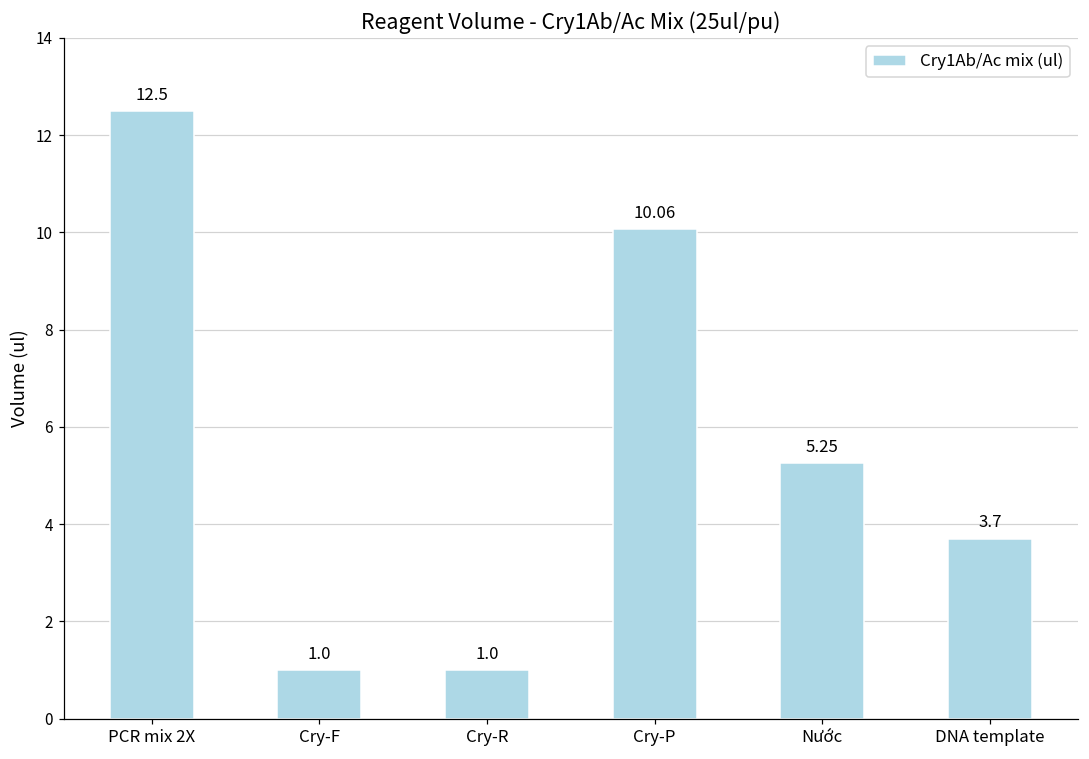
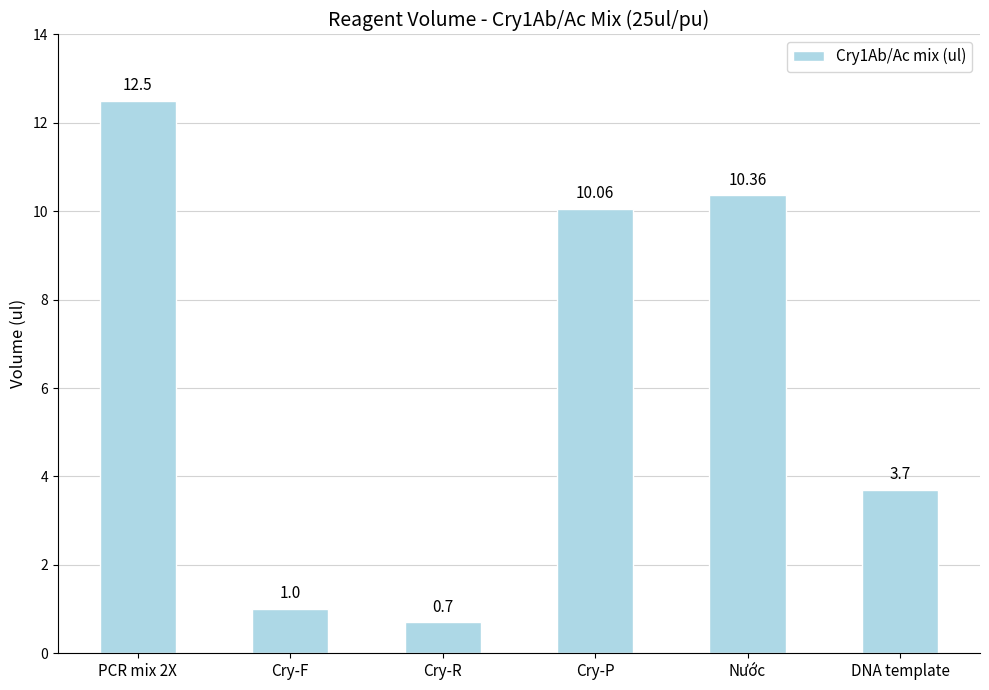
  {
    "PCR mix 2X": 12.5,
    "Cry-F": 1.0,
-   "Cry-R": 1.0,
+   "Cry-R": 0.7,
    "Cry-P": 10.06,
-   "Nước": 5.25,
+   "Nước": 10.36,
    "DNA template": 3.7
  }
